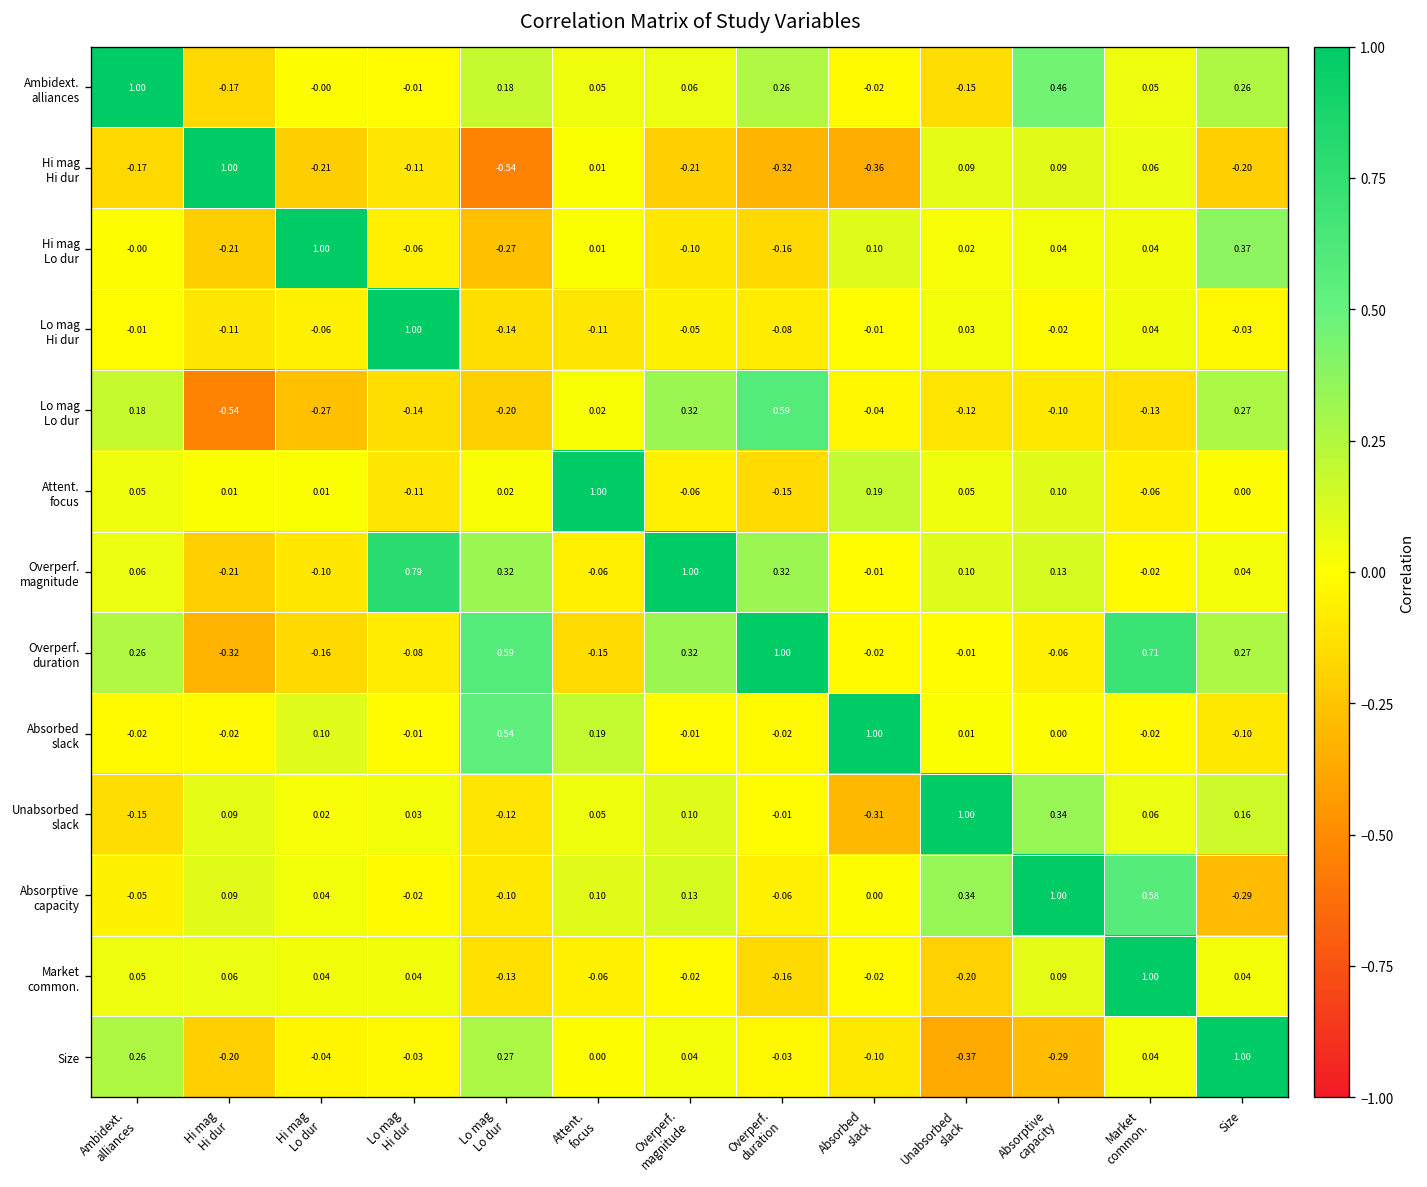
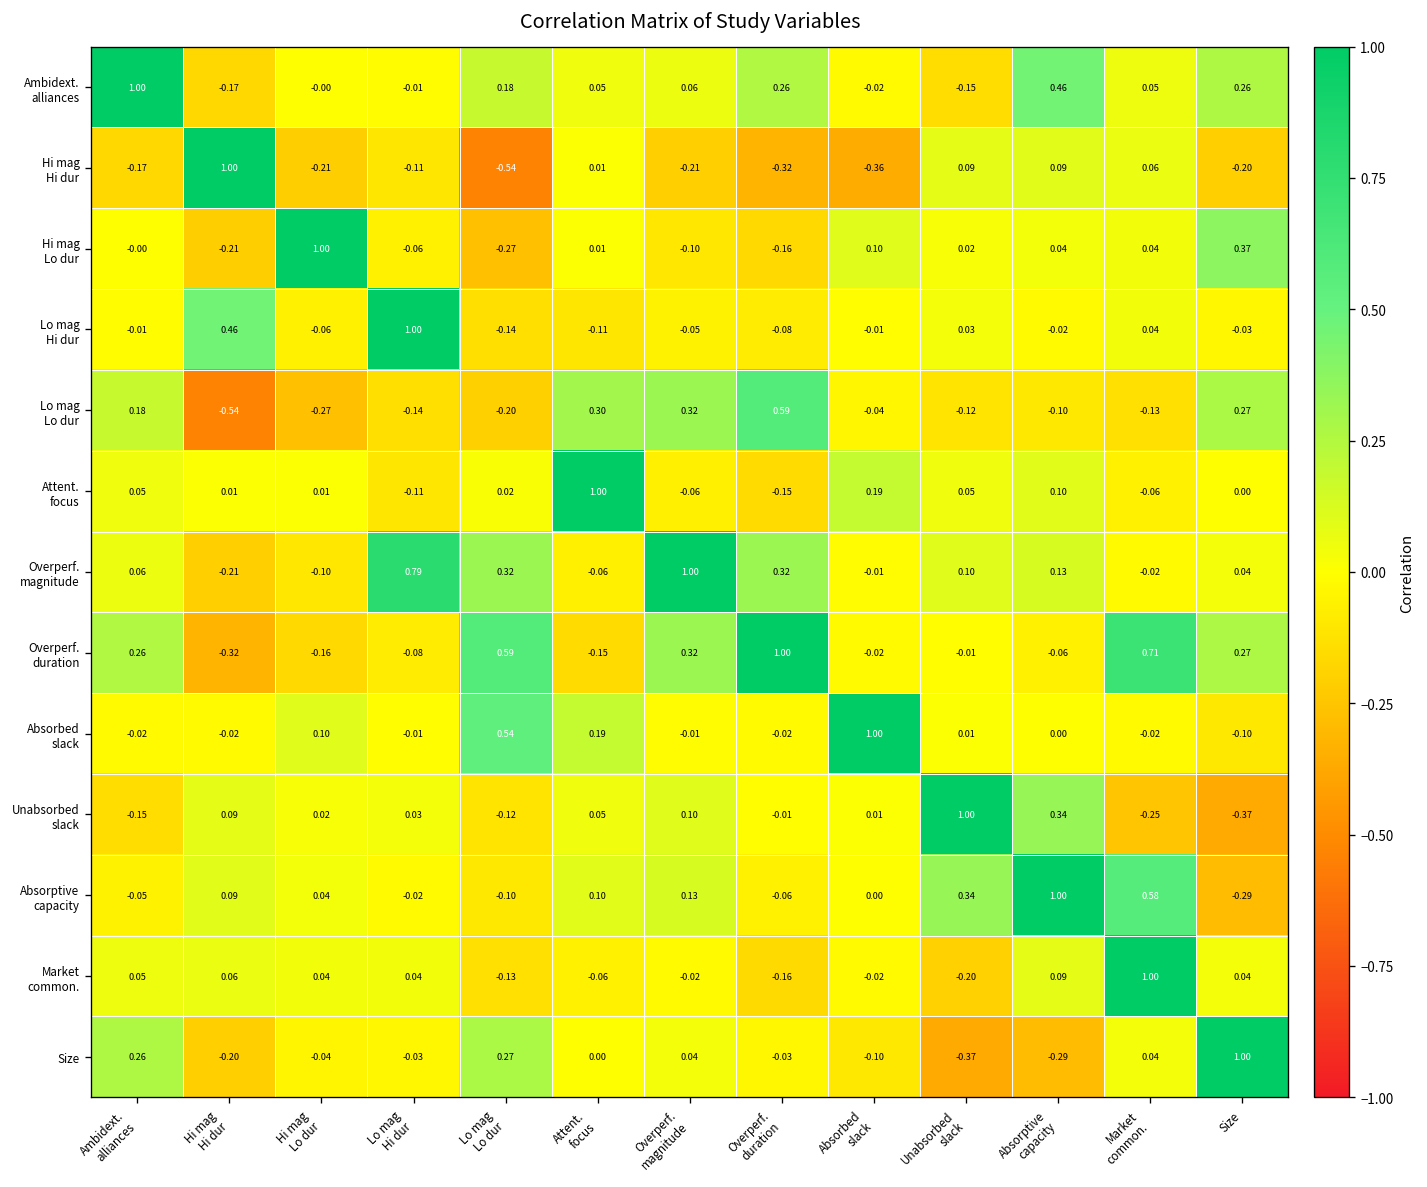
  {
    "Ambidext. alliances": {
      "Ambidext. alliances": 1.00,
      "Hi mag Hi dur": -0.17,
      "Hi mag Lo dur": -0.00,
      "Lo mag Hi dur": -0.01,
      "Lo mag Lo dur": 0.18,
      "Attent. focus": 0.05,
      "Overperf. magnitude": 0.06,
      "Overperf. duration": 0.26,
      "Absorbed slack": -0.02,
      "Unabsorbed slack": -0.15,
      "Absorptive capacity": 0.46,
      "Market common.": 0.05,
      "Size": 0.26
    },
    "Hi mag Hi dur": {
      "Ambidext. alliances": -0.17,
      "Hi mag Hi dur": 1.00,
      "Hi mag Lo dur": -0.21,
      "Lo mag Hi dur": -0.11,
      "Lo mag Lo dur": -0.54,
      "Attent. focus": 0.01,
      "Overperf. magnitude": -0.21,
      "Overperf. duration": -0.32,
      "Absorbed slack": -0.36,
      "Unabsorbed slack": 0.09,
      "Absorptive capacity": 0.09,
      "Market common.": 0.06,
      "Size": -0.20
    },
    "Hi mag Lo dur": {
      "Ambidext. alliances": -0.00,
      "Hi mag Hi dur": -0.21,
      "Hi mag Lo dur": 1.00,
      "Lo mag Hi dur": -0.06,
      "Lo mag Lo dur": -0.27,
      "Attent. focus": 0.01,
      "Overperf. magnitude": -0.10,
      "Overperf. duration": -0.16,
      "Absorbed slack": 0.10,
      "Unabsorbed slack": 0.02,
      "Absorptive capacity": 0.04,
      "Market common.": 0.04,
      "Size": 0.37
    },
    "Lo mag Hi dur": {
      "Ambidext. alliances": -0.01,
-     "Hi mag Hi dur": -0.11,
+     "Hi mag Hi dur": 0.46,
      "Hi mag Lo dur": -0.06,
      "Lo mag Hi dur": 1.00,
      "Lo mag Lo dur": -0.14,
      "Attent. focus": -0.11,
      "Overperf. magnitude": -0.05,
      "Overperf. duration": -0.08,
      "Absorbed slack": -0.01,
      "Unabsorbed slack": 0.03,
      "Absorptive capacity": -0.02,
      "Market common.": 0.04,
      "Size": -0.03
    },
    "Lo mag Lo dur": {
      "Ambidext. alliances": 0.18,
      "Hi mag Hi dur": -0.54,
      "Hi mag Lo dur": -0.27,
      "Lo mag Hi dur": -0.14,
      "Lo mag Lo dur": -0.20,
-     "Attent. focus": 0.02,
+     "Attent. focus": 0.30,
      "Overperf. magnitude": 0.32,
      "Overperf. duration": 0.59,
      "Absorbed slack": -0.04,
      "Unabsorbed slack": -0.12,
      "Absorptive capacity": -0.10,
      "Market common.": -0.13,
      "Size": 0.27
    },
    "Attent. focus": {
      "Ambidext. alliances": 0.05,
      "Hi mag Hi dur": 0.01,
      "Hi mag Lo dur": 0.01,
      "Lo mag Hi dur": -0.11,
      "Lo mag Lo dur": 0.02,
      "Attent. focus": 1.00,
      "Overperf. magnitude": -0.06,
      "Overperf. duration": -0.15,
      "Absorbed slack": 0.19,
      "Unabsorbed slack": 0.05,
      "Absorptive capacity": 0.10,
      "Market common.": -0.06,
      "Size": 0.00
    },
    "Overperf. magnitude": {
      "Ambidext. alliances": 0.06,
      "Hi mag Hi dur": -0.21,
      "Hi mag Lo dur": -0.10,
      "Lo mag Hi dur": 0.79,
      "Lo mag Lo dur": 0.32,
      "Attent. focus": -0.06,
      "Overperf. magnitude": 1.00,
      "Overperf. duration": 0.32,
      "Absorbed slack": -0.01,
      "Unabsorbed slack": 0.10,
      "Absorptive capacity": 0.13,
      "Market common.": -0.02,
      "Size": 0.04
    },
    "Overperf. duration": {
      "Ambidext. alliances": 0.26,
      "Hi mag Hi dur": -0.32,
      "Hi mag Lo dur": -0.16,
      "Lo mag Hi dur": -0.08,
      "Lo mag Lo dur": 0.59,
      "Attent. focus": -0.15,
      "Overperf. magnitude": 0.32,
      "Overperf. duration": 1.00,
      "Absorbed slack": -0.02,
      "Unabsorbed slack": -0.01,
      "Absorptive capacity": -0.06,
      "Market common.": 0.71,
      "Size": 0.27
    },
    "Absorbed slack": {
      "Ambidext. alliances": -0.02,
      "Hi mag Hi dur": -0.02,
      "Hi mag Lo dur": 0.10,
      "Lo mag Hi dur": -0.01,
      "Lo mag Lo dur": 0.54,
      "Attent. focus": 0.19,
      "Overperf. magnitude": -0.01,
      "Overperf. duration": -0.02,
      "Absorbed slack": 1.00,
      "Unabsorbed slack": 0.01,
      "Absorptive capacity": 0.00,
      "Market common.": -0.02,
      "Size": -0.10
    },
    "Unabsorbed slack": {
      "Ambidext. alliances": -0.15,
      "Hi mag Hi dur": 0.09,
      "Hi mag Lo dur": 0.02,
      "Lo mag Hi dur": 0.03,
      "Lo mag Lo dur": -0.12,
      "Attent. focus": 0.05,
      "Overperf. magnitude": 0.10,
      "Overperf. duration": -0.01,
-     "Absorbed slack": -0.31,
+     "Absorbed slack": 0.01,
      "Unabsorbed slack": 1.00,
      "Absorptive capacity": 0.34,
-     "Market common.": 0.06,
-     "Size": 0.16
+     "Market common.": -0.25,
+     "Size": -0.37
    },
    "Absorptive capacity": {
      "Ambidext. alliances": -0.05,
      "Hi mag Hi dur": 0.09,
      "Hi mag Lo dur": 0.04,
      "Lo mag Hi dur": -0.02,
      "Lo mag Lo dur": -0.10,
      "Attent. focus": 0.10,
      "Overperf. magnitude": 0.13,
      "Overperf. duration": -0.06,
      "Absorbed slack": 0.00,
      "Unabsorbed slack": 0.34,
      "Absorptive capacity": 1.00,
      "Market common.": 0.58,
      "Size": -0.29
    },
    "Market common.": {
      "Ambidext. alliances": 0.05,
      "Hi mag Hi dur": 0.06,
      "Hi mag Lo dur": 0.04,
      "Lo mag Hi dur": 0.04,
      "Lo mag Lo dur": -0.13,
      "Attent. focus": -0.06,
      "Overperf. magnitude": -0.02,
      "Overperf. duration": -0.16,
      "Absorbed slack": -0.02,
      "Unabsorbed slack": -0.20,
      "Absorptive capacity": 0.09,
      "Market common.": 1.00,
      "Size": 0.04
    },
    "Size": {
      "Ambidext. alliances": 0.26,
      "Hi mag Hi dur": -0.20,
      "Hi mag Lo dur": -0.04,
      "Lo mag Hi dur": -0.03,
      "Lo mag Lo dur": 0.27,
      "Attent. focus": 0.00,
      "Overperf. magnitude": 0.04,
      "Overperf. duration": -0.03,
      "Absorbed slack": -0.10,
      "Unabsorbed slack": -0.37,
      "Absorptive capacity": -0.29,
      "Market common.": 0.04,
      "Size": 1.00
    }
  }
